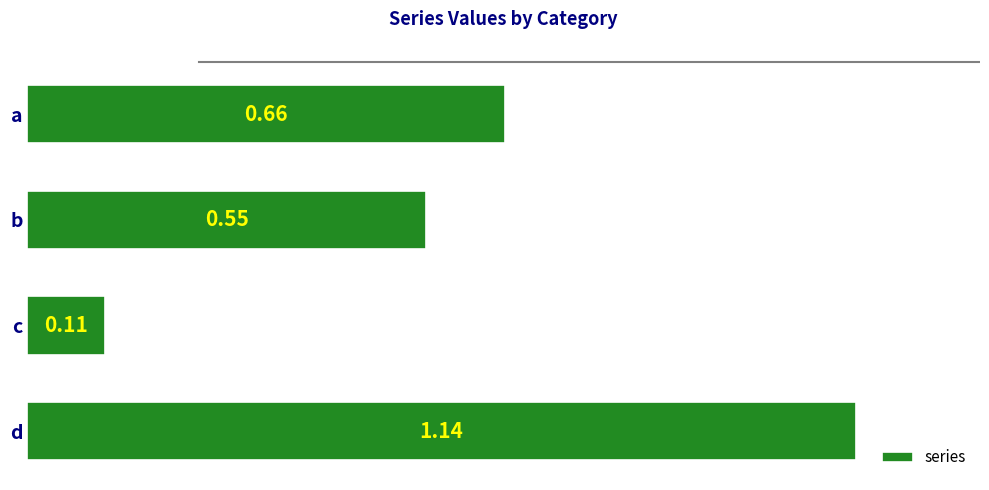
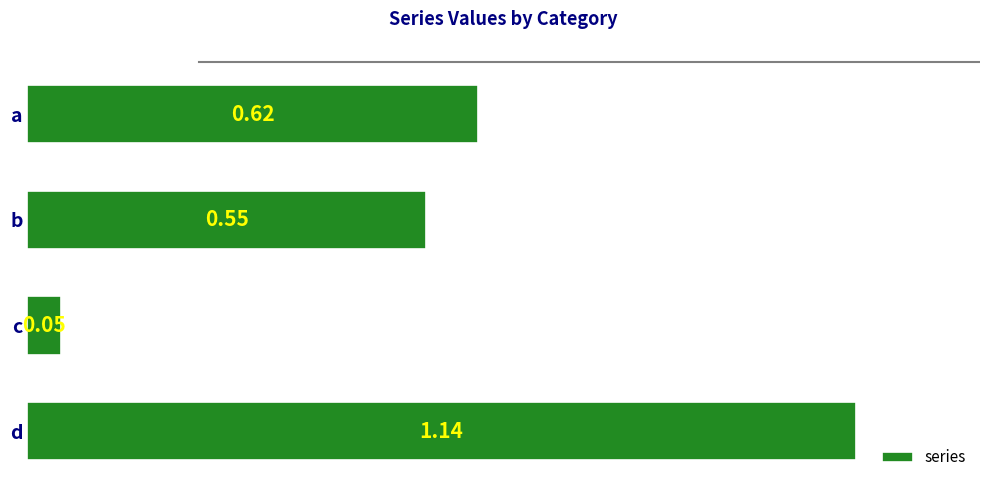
  {
-   "a": 0.66,
+   "a": 0.62,
    "b": 0.55,
-   "c": 0.11,
+   "c": 0.05,
    "d": 1.14
  }
